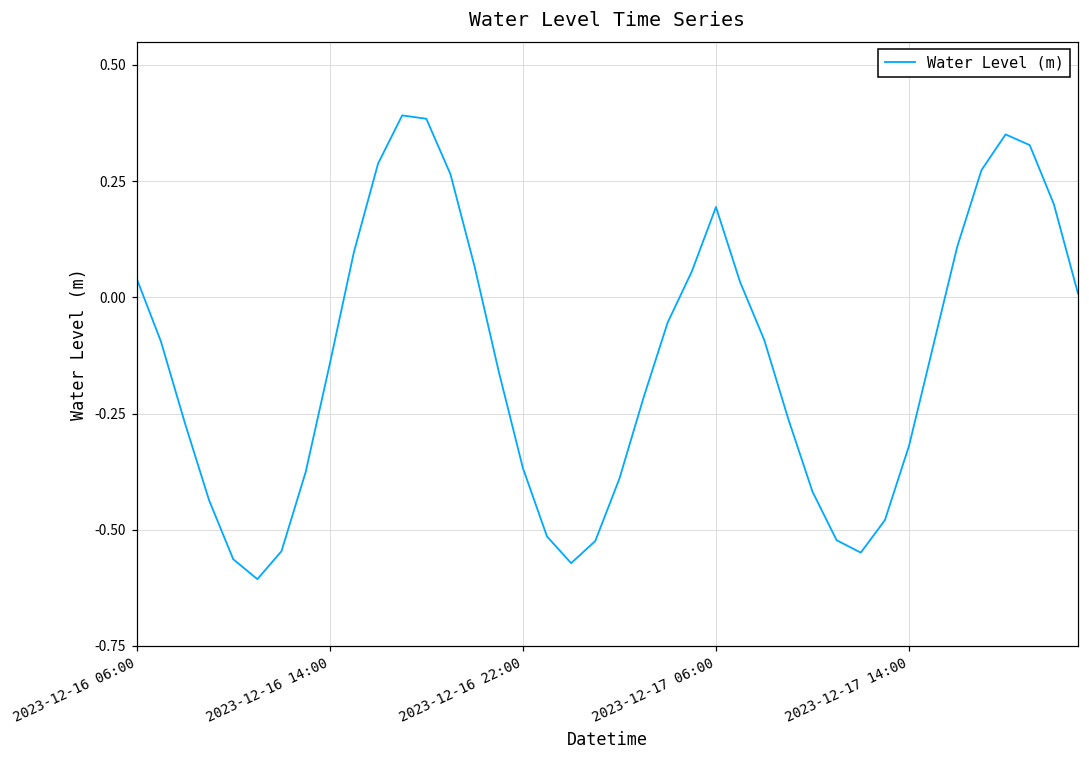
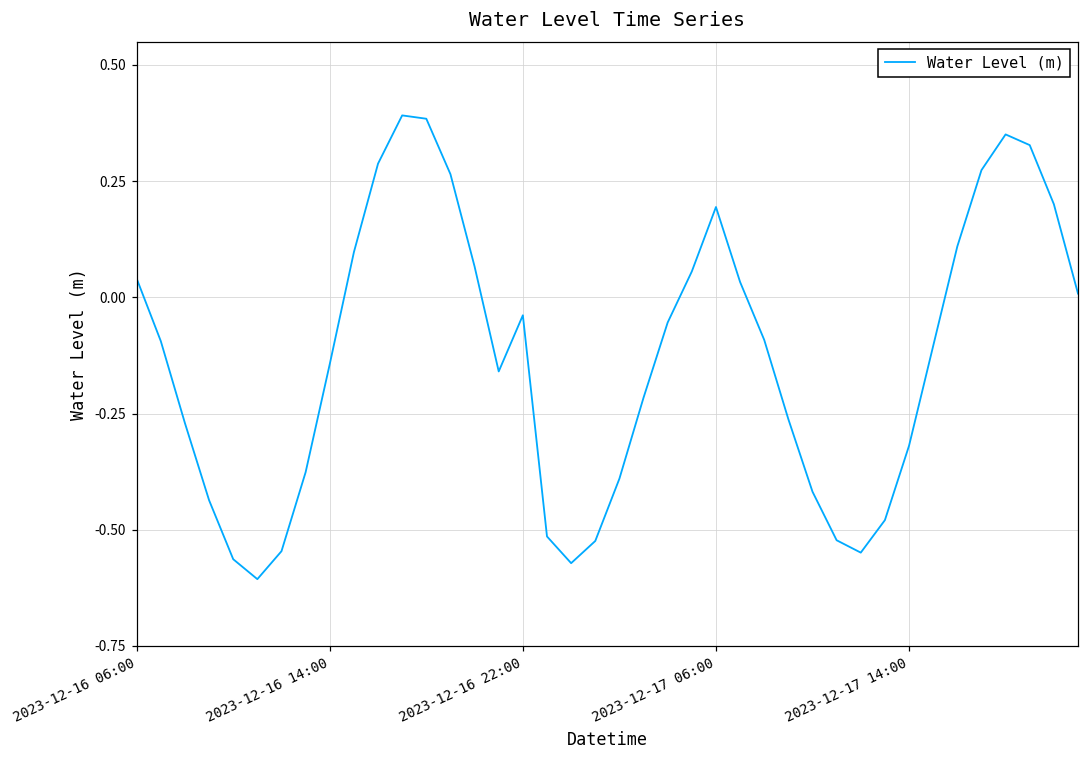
  {
    "2023-12-16 06:00": 0.04,
    "2023-12-16 14:00": -0.14,
-   "2023-12-16 22:00": -0.37,
+   "2023-12-16 22:00": -0.04,
    "2023-12-17 06:00": 0.19,
    "2023-12-17 14:00": -0.32
  }
